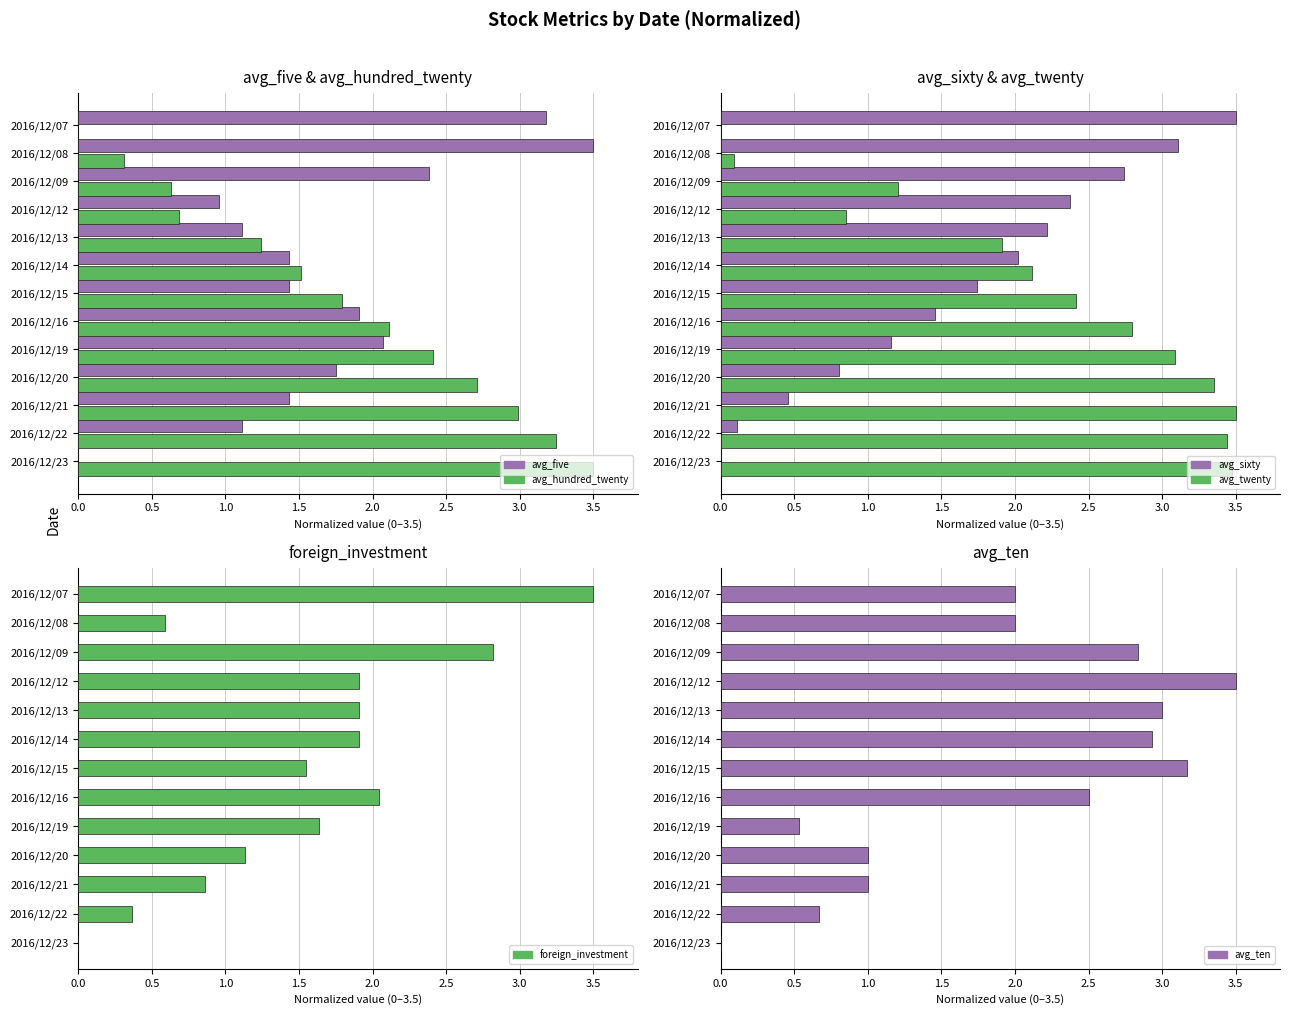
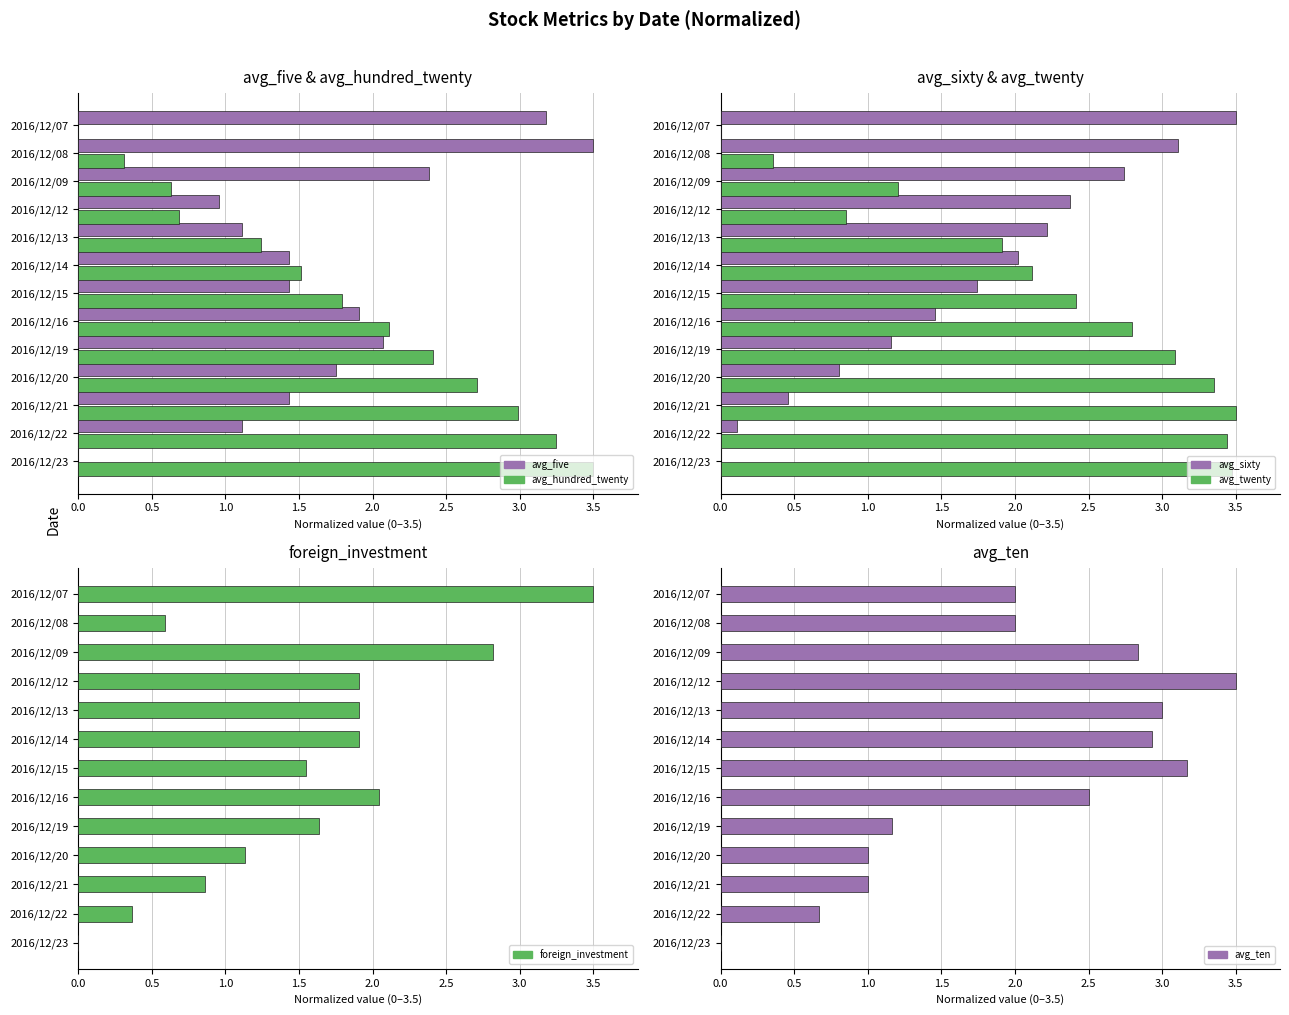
  {
    "avg_five & avg_hundred_twenty": {
      "avg_five": {
        "2016/12/07": 3.18,
        "2016/12/08": 3.50,
        "2016/12/09": 2.39,
        "2016/12/12": 0.95,
        "2016/12/13": 1.11,
        "2016/12/14": 1.43,
        "2016/12/15": 1.43,
        "2016/12/16": 1.91,
        "2016/12/19": 2.07,
        "2016/12/20": 1.75,
        "2016/12/21": 1.43,
        "2016/12/22": 1.11,
        "2016/12/23": 0.00
      },
      "avg_hundred_twenty": {
        "2016/12/07": 0.00,
        "2016/12/08": 0.31,
        "2016/12/09": 0.63,
        "2016/12/12": 0.69,
        "2016/12/13": 1.24,
        "2016/12/14": 1.52,
        "2016/12/15": 1.79,
        "2016/12/16": 2.11,
        "2016/12/19": 2.41,
        "2016/12/20": 2.71,
        "2016/12/21": 2.99,
        "2016/12/22": 3.25
      }
    },
    "avg_sixty & avg_twenty": {
      "avg_sixty": {
        "2016/12/07": 3.50,
        "2016/12/08": 3.10,
        "2016/12/09": 2.74,
        "2016/12/12": 2.37,
        "2016/12/13": 2.22,
        "2016/12/14": 2.02,
        "2016/12/15": 1.74,
        "2016/12/16": 1.46,
        "2016/12/19": 1.16,
        "2016/12/20": 0.80,
        "2016/12/21": 0.46,
        "2016/12/22": 0.11,
        "2016/12/23": 0.00
      },
      "avg_twenty": {
        "2016/12/07": 0.00,
-       "2016/12/08": 0.09,
+       "2016/12/08": 0.35,
        "2016/12/09": 1.21,
        "2016/12/12": 0.85,
        "2016/12/13": 1.91,
        "2016/12/14": 2.12,
        "2016/12/15": 2.41,
        "2016/12/16": 2.79,
        "2016/12/19": 3.09,
        "2016/12/20": 3.35,
        "2016/12/21": 3.50,
        "2016/12/22": 3.44
      }
    },
    "foreign_investment": {
      "2016/12/07": 3.50,
      "2016/12/08": 0.59,
      "2016/12/09": 2.82,
      "2016/12/12": 1.91,
      "2016/12/13": 1.91,
      "2016/12/14": 1.91,
      "2016/12/15": 1.55,
      "2016/12/16": 2.05,
      "2016/12/19": 1.64,
      "2016/12/20": 1.14,
      "2016/12/21": 0.86,
      "2016/12/22": 0.36,
      "2016/12/23": 0.00
    },
    "avg_ten": {
      "2016/12/07": 2.00,
      "2016/12/08": 2.00,
      "2016/12/09": 2.83,
      "2016/12/12": 3.50,
      "2016/12/13": 3.00,
      "2016/12/14": 2.93,
      "2016/12/15": 3.17,
      "2016/12/16": 2.50,
-     "2016/12/19": 0.53,
+     "2016/12/19": 1.17,
      "2016/12/20": 1.00,
      "2016/12/21": 1.00,
      "2016/12/22": 0.67,
      "2016/12/23": 0.00
    }
  }
